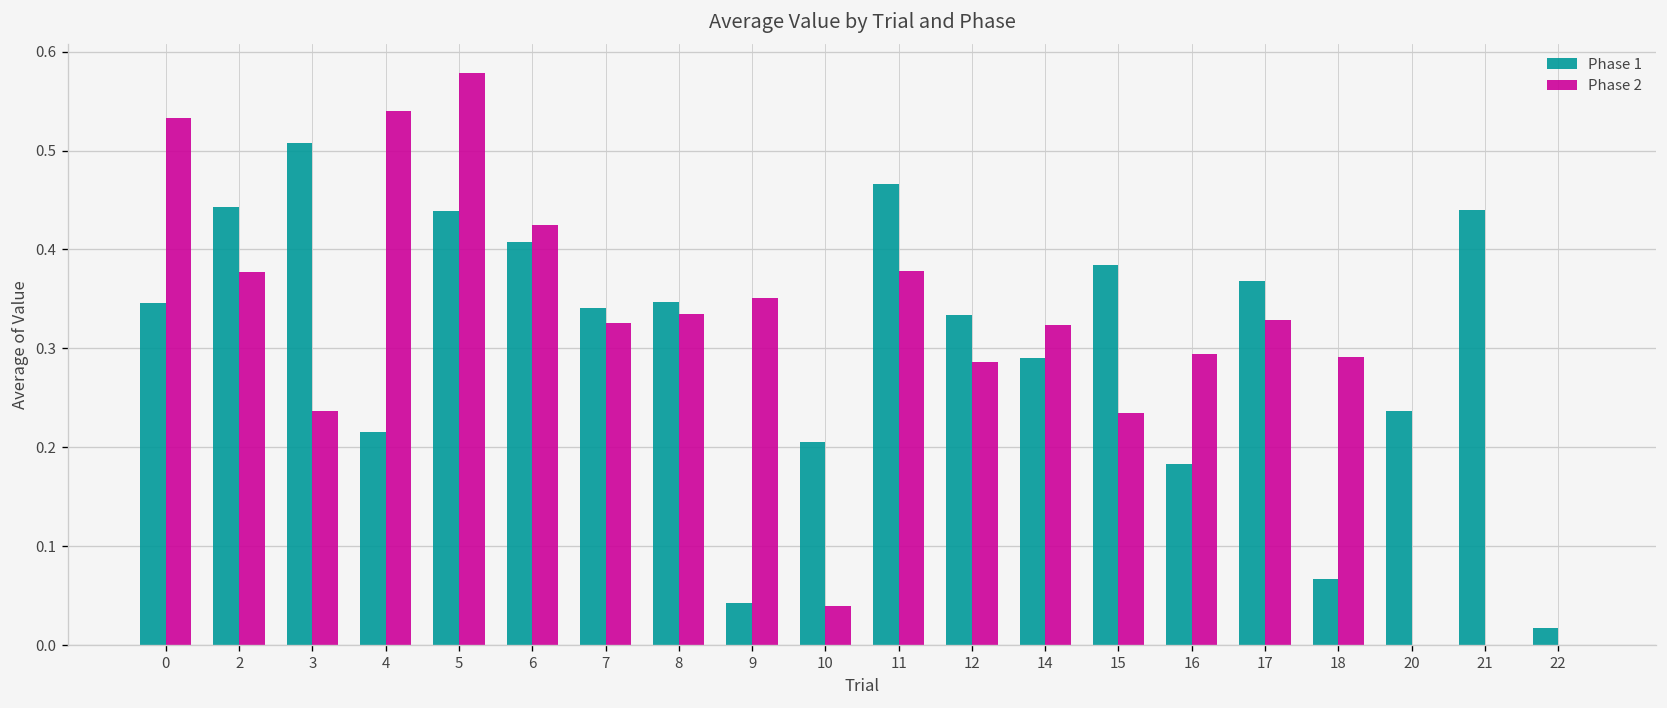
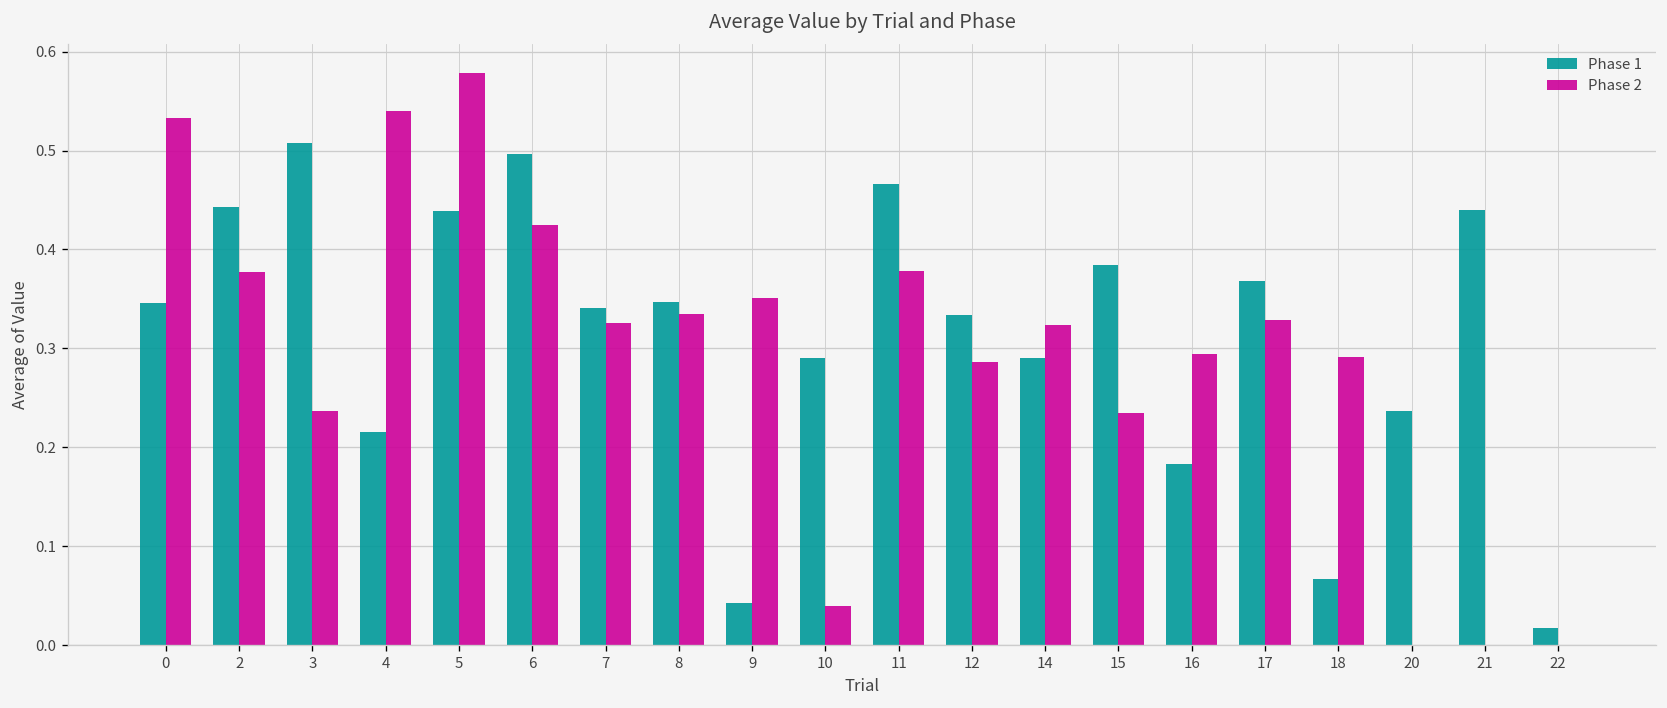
  {
    "Phase 1": {
      "0": 0.35,
      "2": 0.44,
      "3": 0.51,
      "4": 0.22,
      "5": 0.44,
-     "6": 0.41,
+     "6": 0.50,
      "7": 0.34,
      "8": 0.35,
      "9": 0.04,
-     "10": 0.21,
+     "10": 0.29,
      "11": 0.47,
      "12": 0.33,
      "14": 0.29,
      "15": 0.38,
      "16": 0.18,
      "17": 0.37,
      "18": 0.07,
      "20": 0.24,
      "21": 0.44,
      "22": 0.02
    },
    "Phase 2": {
      "0": 0.53,
      "2": 0.38,
      "3": 0.24,
      "4": 0.54,
      "5": 0.58,
      "6": 0.42,
      "7": 0.33,
      "8": 0.33,
      "9": 0.35,
      "10": 0.04,
      "11": 0.38,
      "12": 0.29,
      "14": 0.32,
      "15": 0.23,
      "16": 0.29,
      "17": 0.33,
      "18": 0.29,
      "20": 0.00,
      "21": 0.00,
      "22": 0.00
    }
  }
